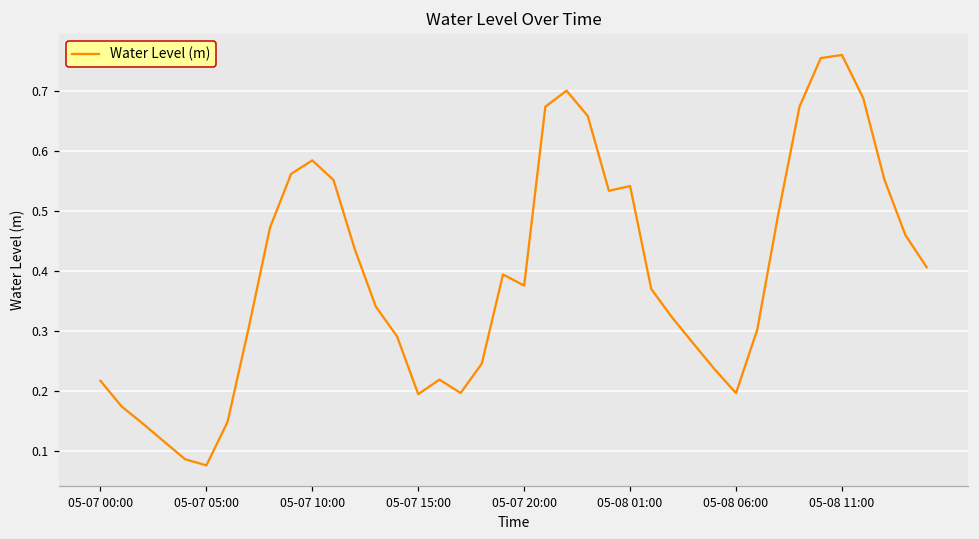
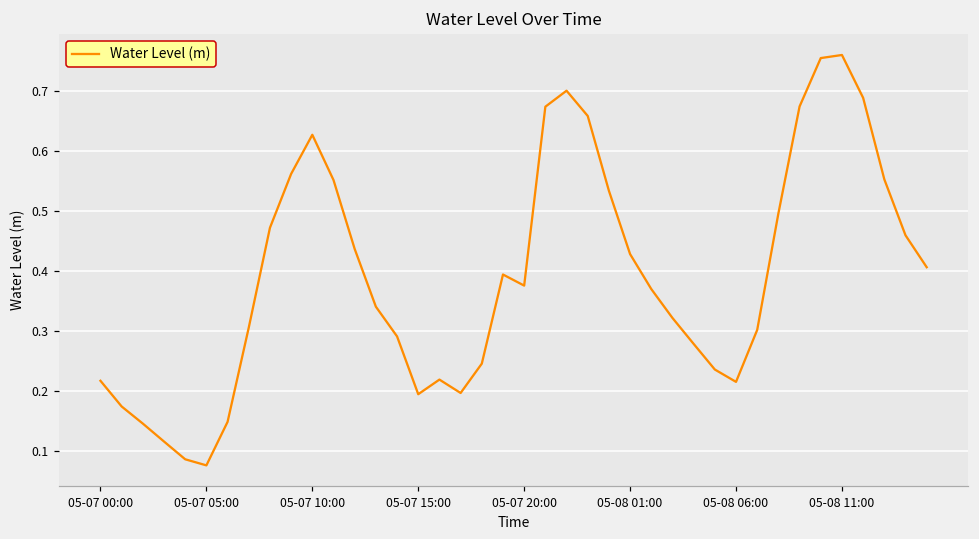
  {
    "05-07 00:00": 0.22,
    "05-07 05:00": 0.08,
-   "05-07 10:00": 0.58,
+   "05-07 10:00": 0.63,
    "05-07 15:00": 0.19,
    "05-07 20:00": 0.38,
-   "05-08 01:00": 0.54,
-   "05-08 06:00": 0.20,
+   "05-08 01:00": 0.43,
+   "05-08 06:00": 0.21,
    "05-08 11:00": 0.76
  }
